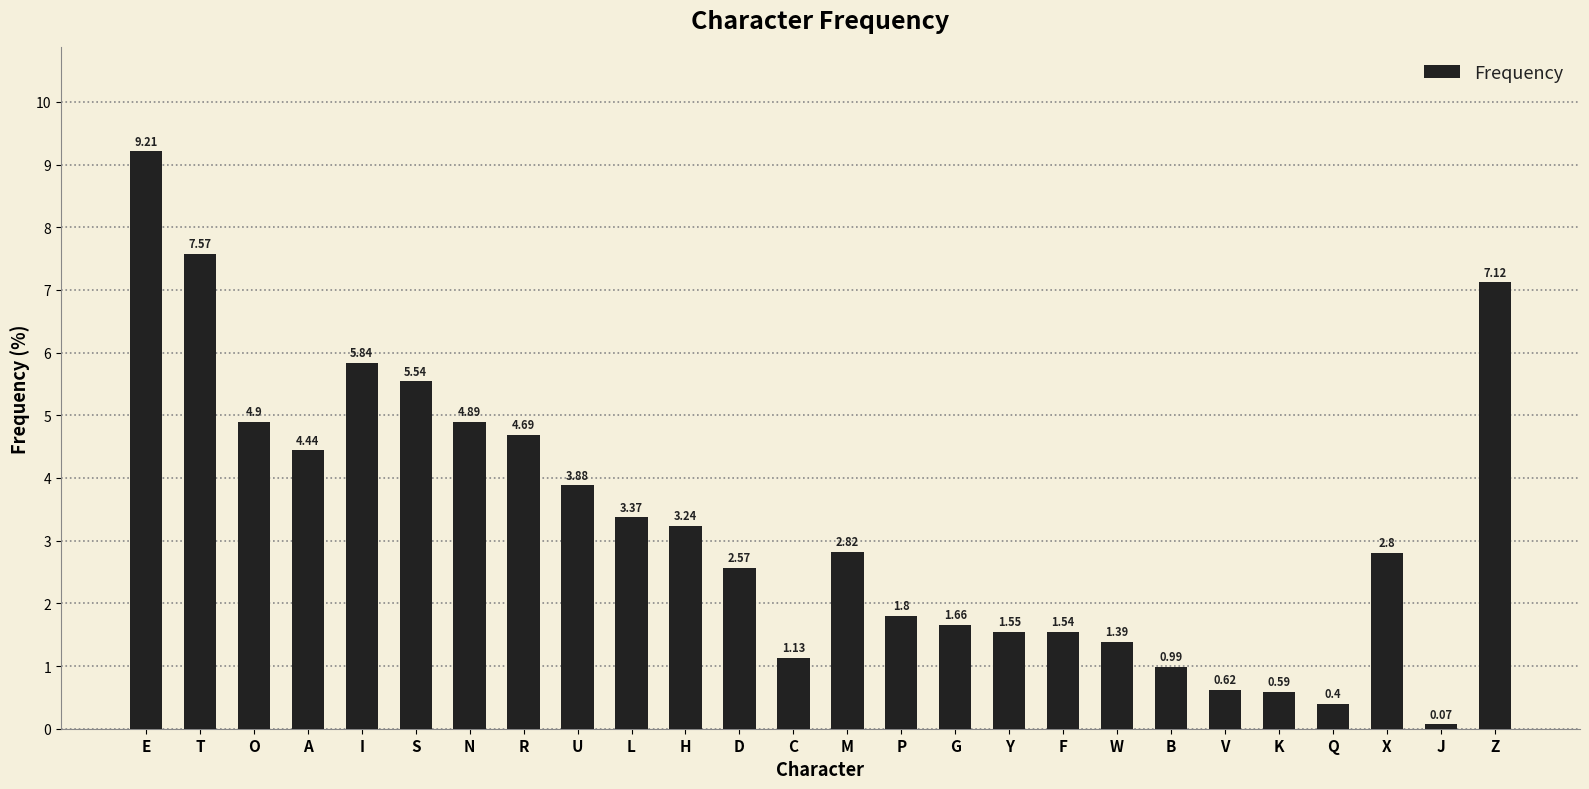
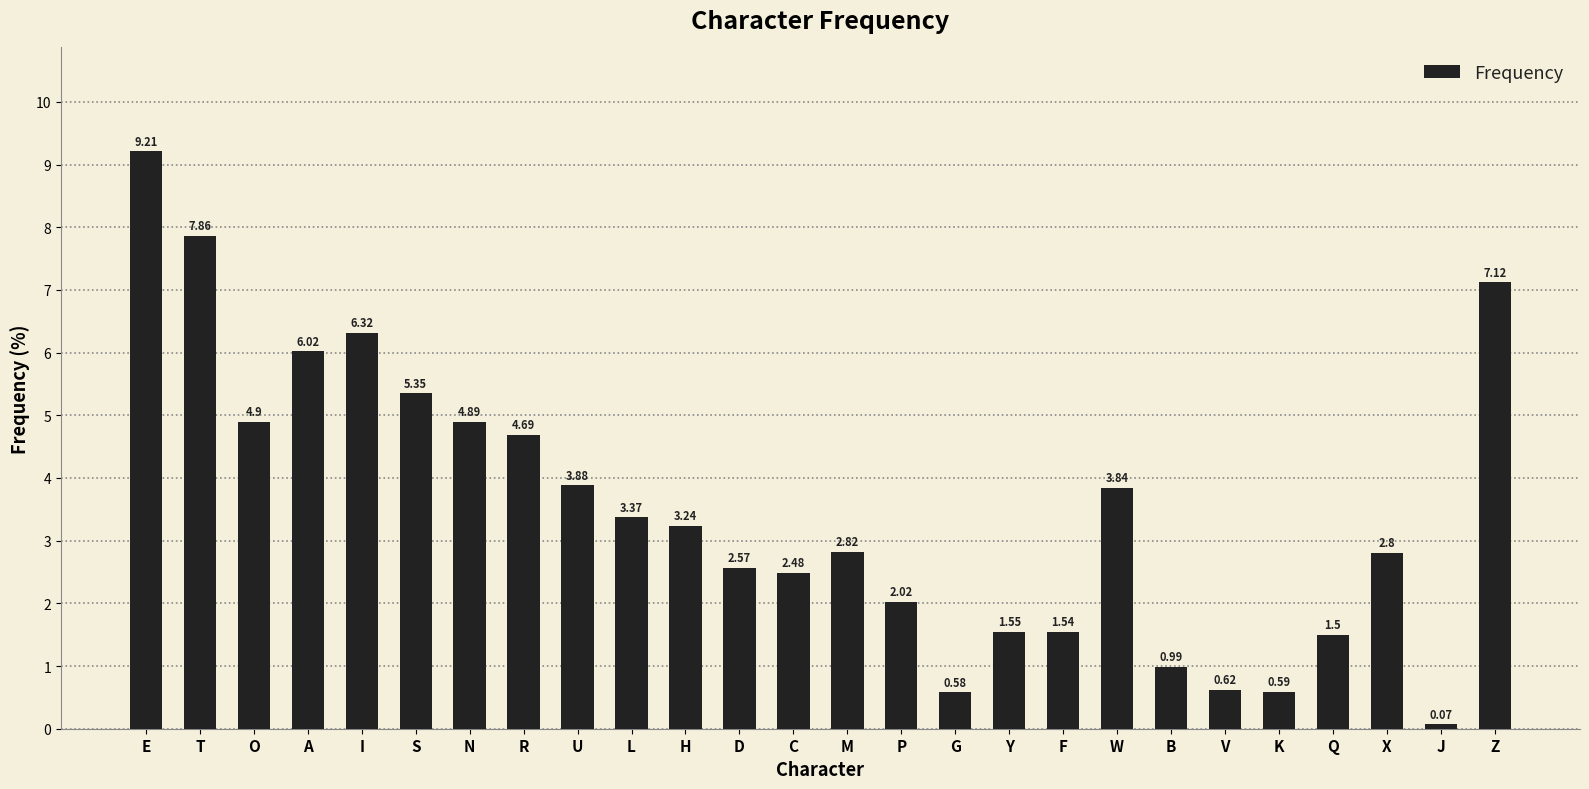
  {
    "E": 9.21,
-   "T": 7.57,
+   "T": 7.86,
    "O": 4.9,
-   "A": 4.44,
-   "I": 5.84,
-   "S": 5.54,
+   "A": 6.02,
+   "I": 6.32,
+   "S": 5.35,
    "N": 4.89,
    "R": 4.69,
    "U": 3.88,
    "L": 3.37,
    "H": 3.24,
    "D": 2.57,
-   "C": 1.13,
+   "C": 2.48,
    "M": 2.82,
-   "P": 1.8,
-   "G": 1.66,
+   "P": 2.02,
+   "G": 0.58,
    "Y": 1.55,
    "F": 1.54,
-   "W": 1.39,
+   "W": 3.84,
    "B": 0.99,
    "V": 0.62,
    "K": 0.59,
-   "Q": 0.4,
+   "Q": 1.5,
    "X": 2.8,
    "J": 0.07,
    "Z": 7.12
  }
